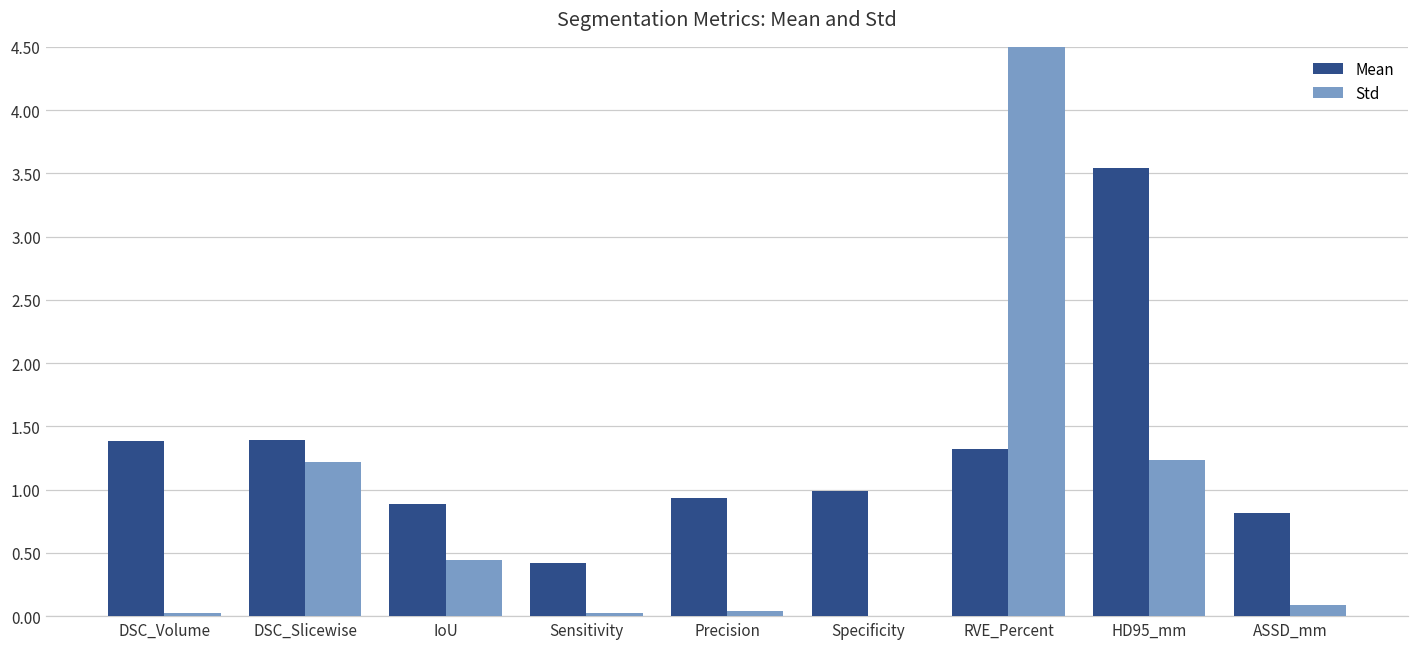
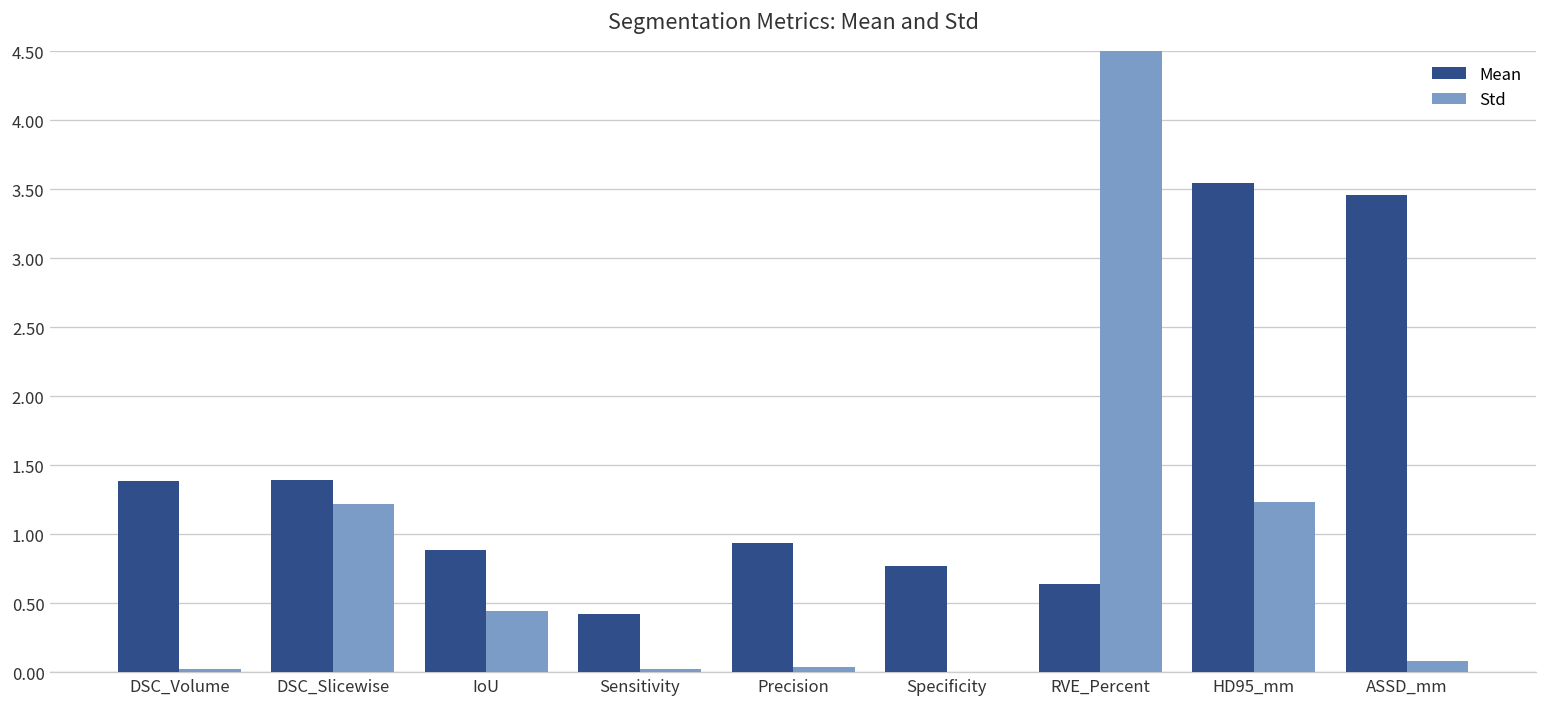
  {
    "Mean": {
      "DSC_Volume": 1.39,
      "DSC_Slicewise": 1.39,
      "IoU": 0.89,
      "Sensitivity": 0.42,
      "Precision": 0.93,
-     "Specificity": 0.99,
-     "RVE_Percent": 1.32,
+     "Specificity": 0.77,
+     "RVE_Percent": 0.64,
      "HD95_mm": 3.54,
-     "ASSD_mm": 0.82
+     "ASSD_mm": 3.46
    },
    "Std": {
      "DSC_Volume": 0.02,
      "DSC_Slicewise": 1.22,
      "IoU": 0.44,
      "Sensitivity": 0.03,
      "Precision": 0.04,
      "HD95_mm": 1.23,
      "ASSD_mm": 0.09
    }
  }
